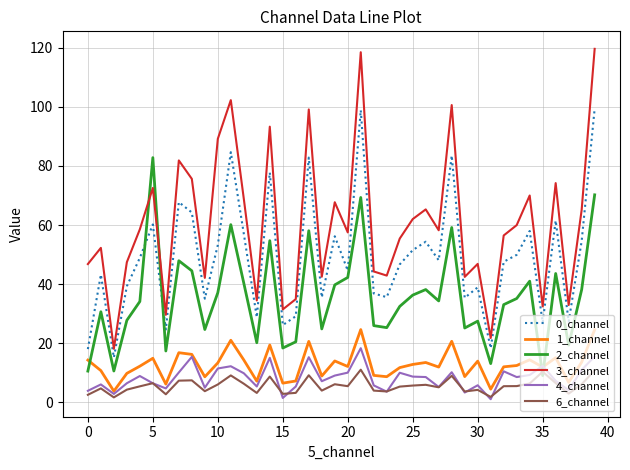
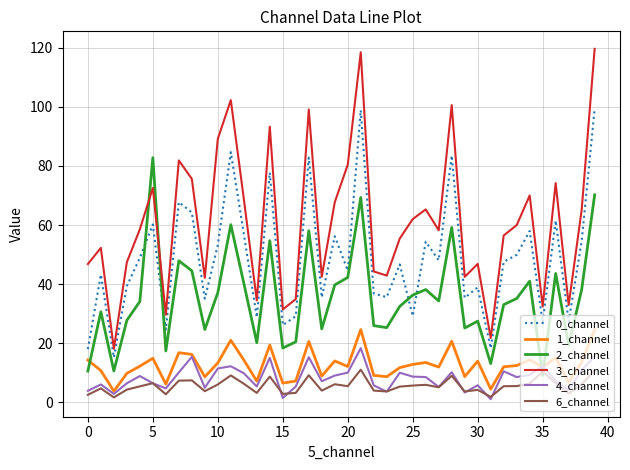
  {
    "0_channel": {
      "0": 18,
      "5": 60,
      "10": 53,
      "15": 26,
      "20": 45,
-     "25": 52,
+     "25": 29,
      "30": 39
    },
    "1_channel": {
      "0": 14,
      "5": 15,
      "10": 13,
      "15": 7,
      "20": 12,
      "25": 13,
      "30": 14
    },
    "2_channel": {
      "0": 11,
      "5": 83,
      "10": 37,
      "15": 18,
      "20": 42,
      "25": 36,
      "30": 27
    },
    "3_channel": {
      "0": 47,
      "5": 73,
      "10": 89,
      "15": 31,
-     "20": 58,
+     "20": 80,
      "25": 62,
      "30": 47,
      "35": 32
    },
    "4_channel": {
      "0": 4,
      "10": 11,
      "15": 2,
      "20": 10,
      "25": 9,
      "30": 6
    },
    "6_channel": {
      "0": 3,
      "10": 6,
      "15": 3,
      "20": 5,
      "25": 6,
      "30": 4
    }
  }
